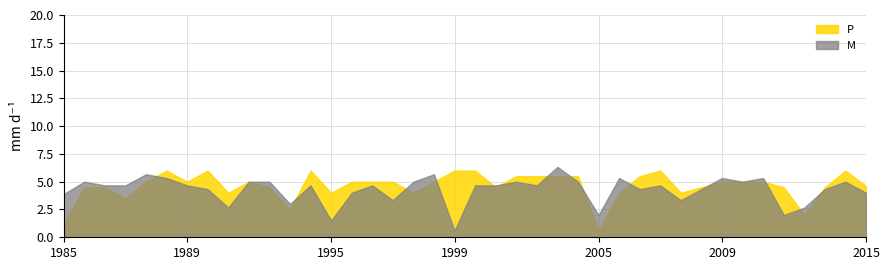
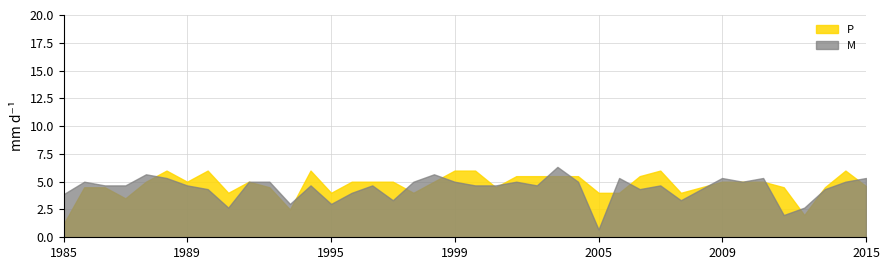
  {
    "P": {
      "1985": 1.2,
      "1989": 5.0,
      "1995": 4.0,
      "1999": 6.0,
-     "2005": 0.6,
+     "2005": 4.0,
      "2009": 5.0,
      "2015": 4.6
    },
    "M": {
      "1985": 3.9,
      "1989": 4.7,
-     "1995": 1.5,
-     "1999": 0.6,
-     "2005": 2.0,
+     "1995": 3.0,
+     "1999": 5.0,
+     "2005": 0.7,
      "2009": 5.3,
-     "2015": 4.0
+     "2015": 5.3
    }
  }
